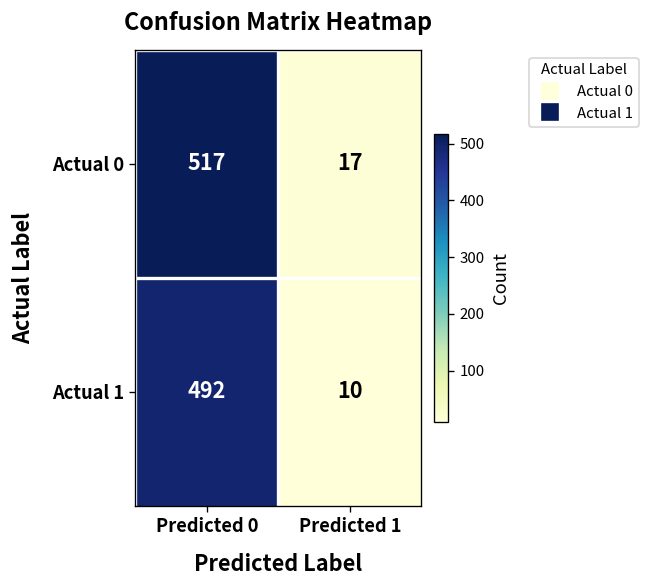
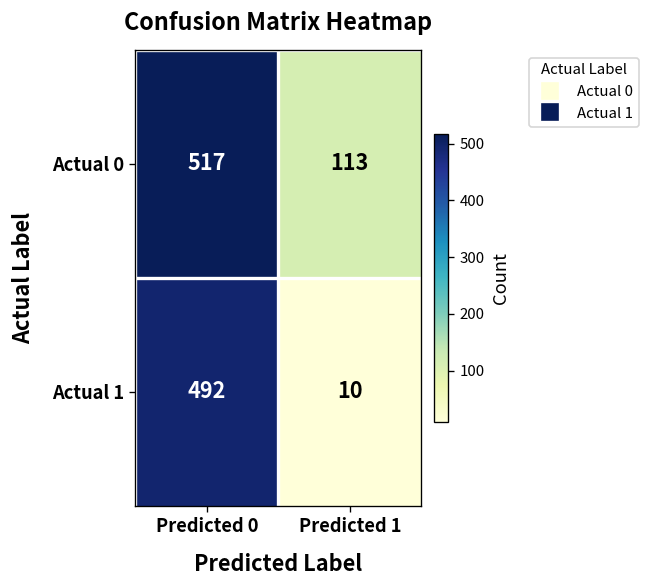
  {
    "Actual 0": {
      "Predicted 0": 517,
-     "Predicted 1": 17
+     "Predicted 1": 113
    },
    "Actual 1": {
      "Predicted 0": 492,
      "Predicted 1": 10
    }
  }
